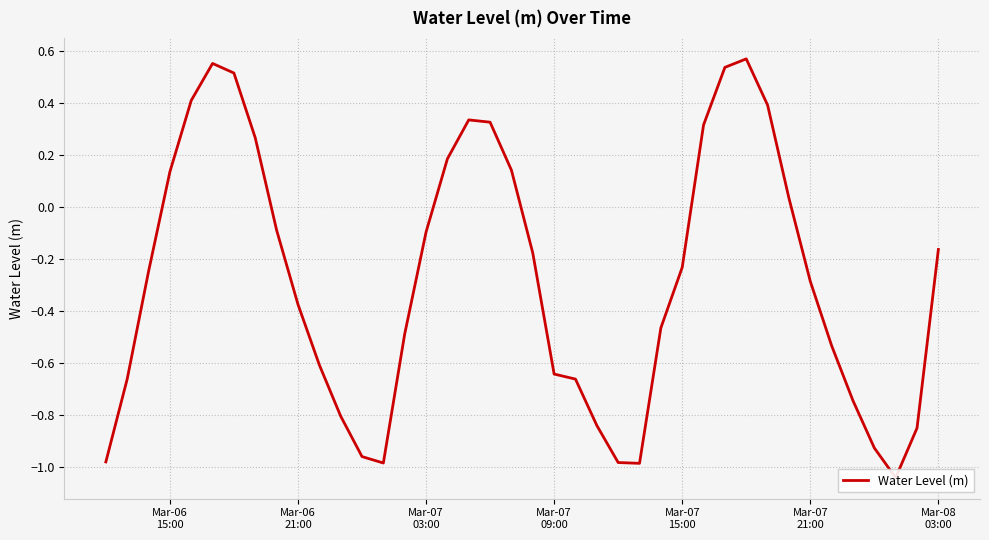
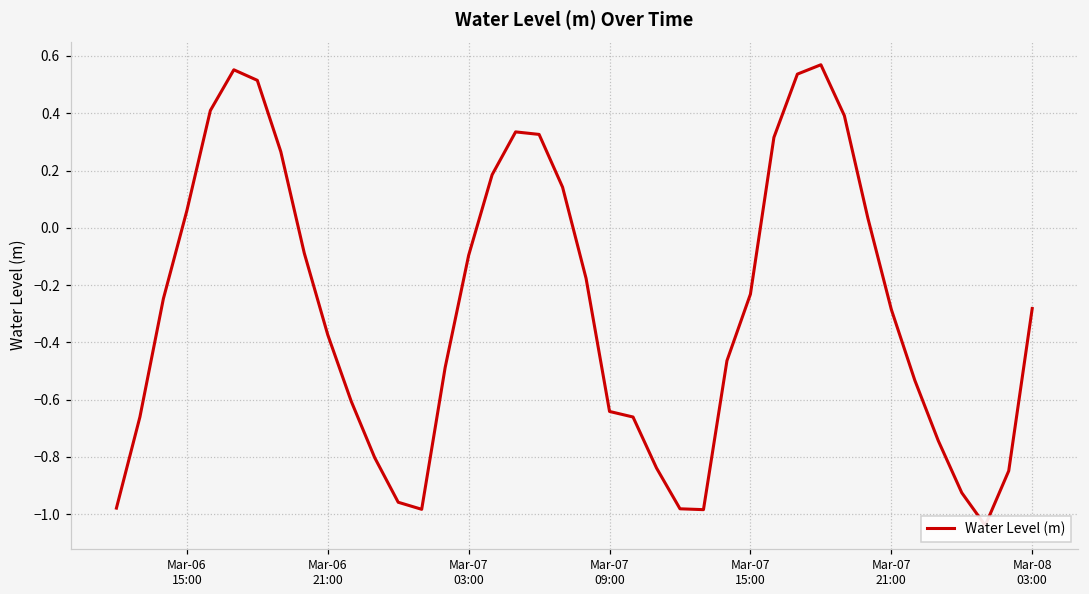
  {
-   "Mar-06 15:00": 0.14,
+   "Mar-06 15:00": 0.06,
    "Mar-06 21:00": -0.37,
    "Mar-07 03:00": -0.10,
    "Mar-07 09:00": -0.64,
    "Mar-07 15:00": -0.23,
    "Mar-07 21:00": -0.29,
-   "Mar-08 03:00": -0.16
+   "Mar-08 03:00": -0.28
  }
